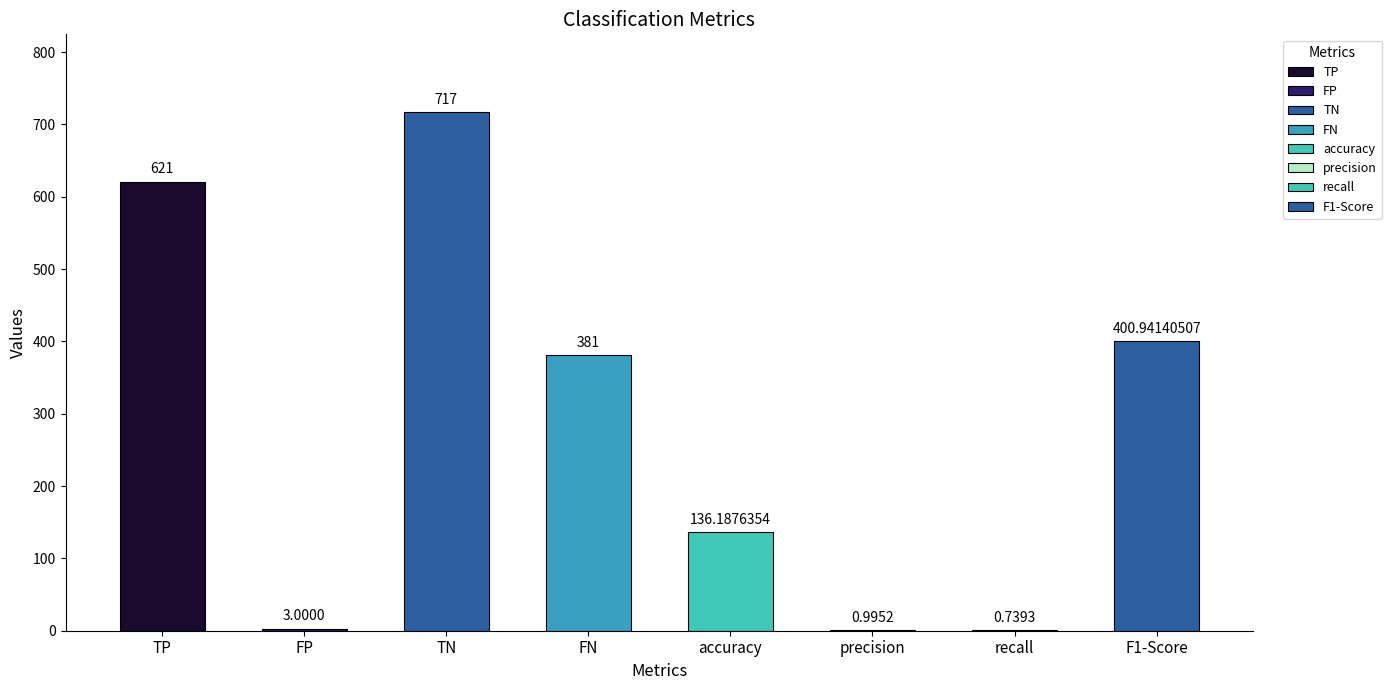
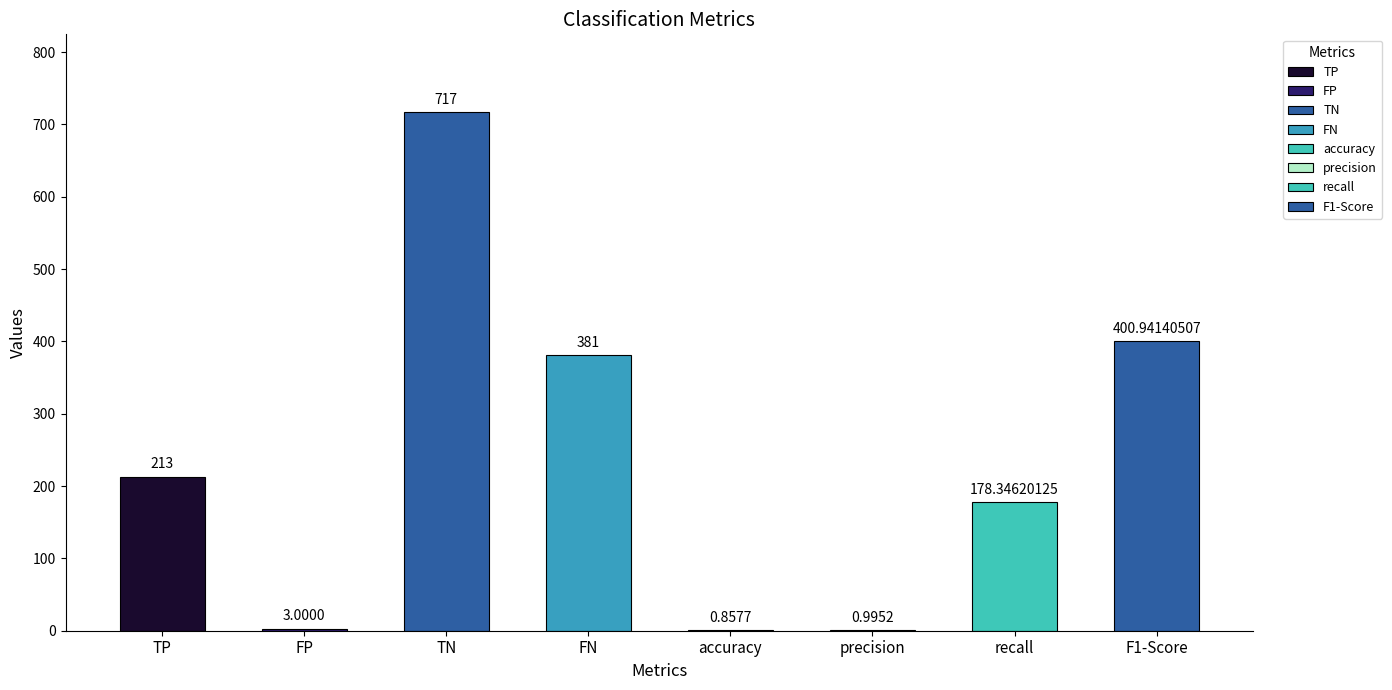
  {
-   "TP": 621,
+   "TP": 213,
    "FP": 3.0000,
    "TN": 717,
    "FN": 381,
-   "accuracy": 136.1876354,
+   "accuracy": 0.8577,
    "precision": 0.9952,
-   "recall": 0.7393,
+   "recall": 178.34620125,
    "F1-Score": 400.94140507
  }
